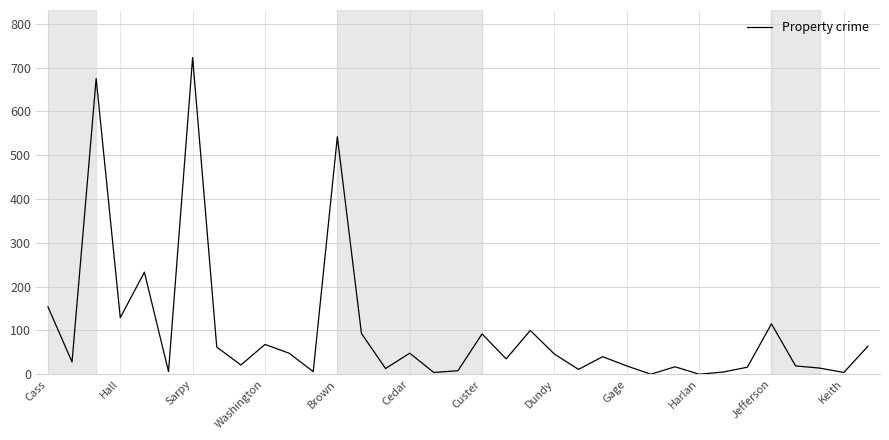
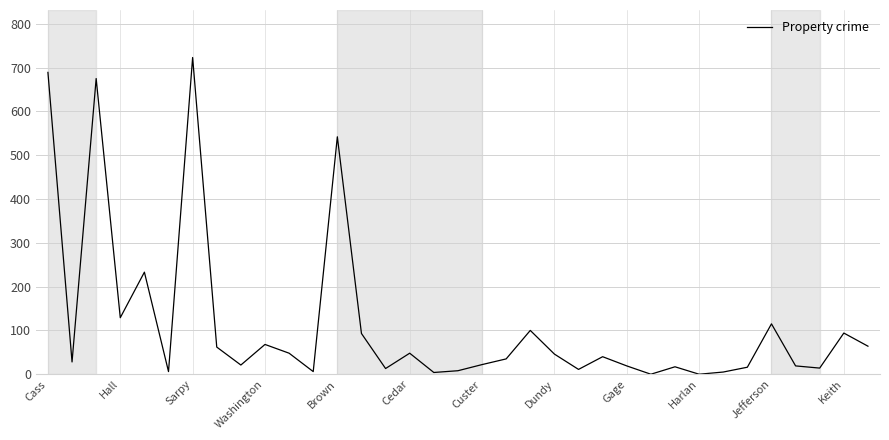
  {
-   "Cass": 150,
+   "Cass": 690,
    "Hall": 130,
    "Sarpy": 720,
    "Washington": 70,
    "Brown": 540,
    "Cedar": 50,
-   "Custer": 90,
+   "Custer": 20,
    "Dundy": 50,
    "Gage": 20,
    "Harlan": 0,
    "Jefferson": 120,
-   "Keith": 0
+   "Keith": 90
  }
